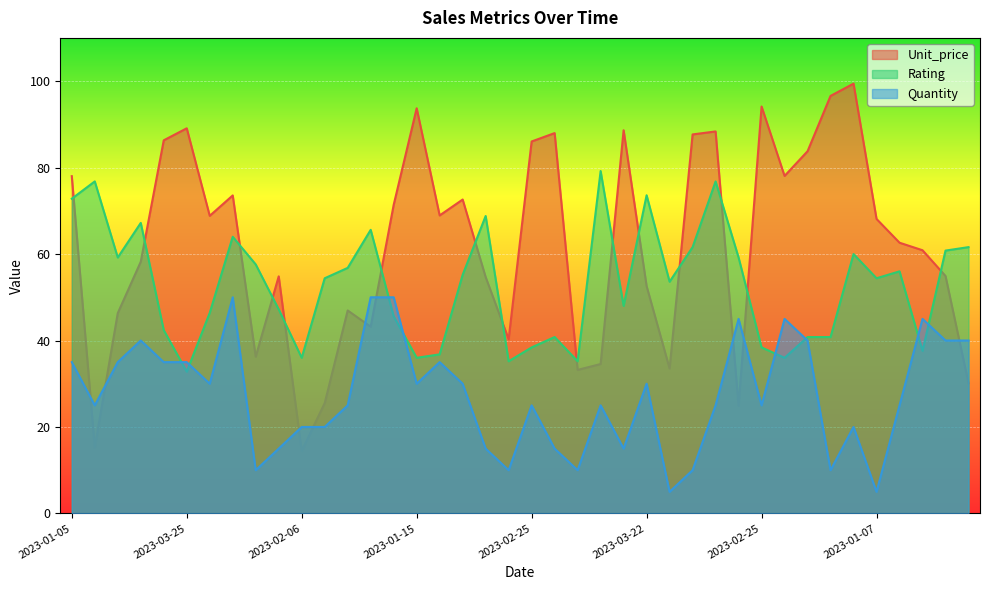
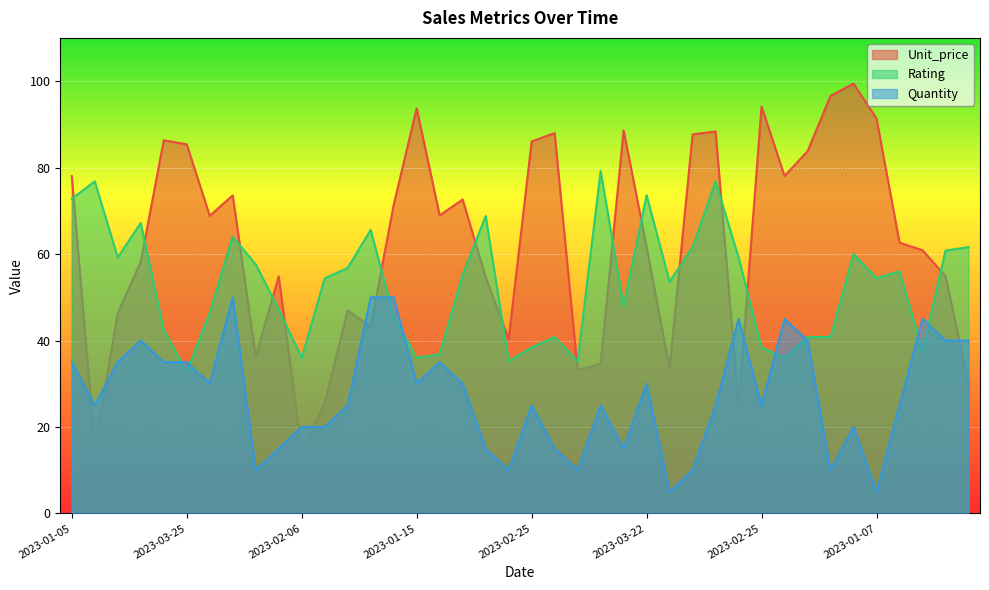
  {
    "Unit_price": {
      "2023-01-05": 78,
-     "2023-03-25": 89,
-     "2023-03-22": 53,
-     "2023-01-07": 68
+     "2023-03-25": 85,
+     "2023-03-22": 62,
+     "2023-01-07": 91
    },
    "Rating": {
      "2023-01-05": 73,
      "2023-03-25": 33,
      "2023-03-22": 74,
      "2023-01-07": 54
    },
    "Quantity": {
      "2023-01-05": 35,
      "2023-03-25": 35,
      "2023-03-22": 30,
      "2023-01-07": 5
    }
  }
